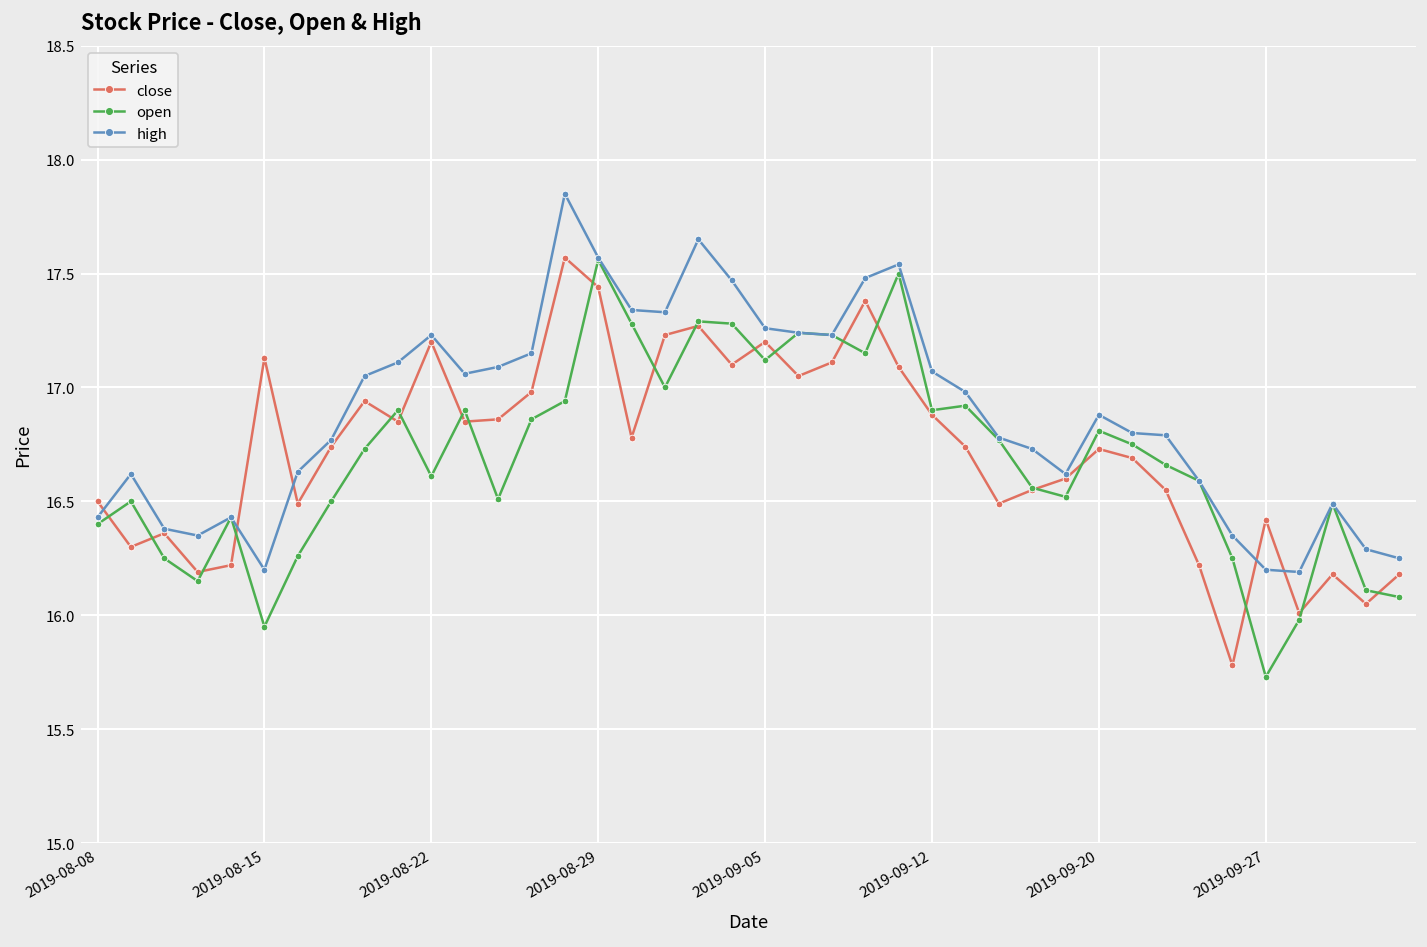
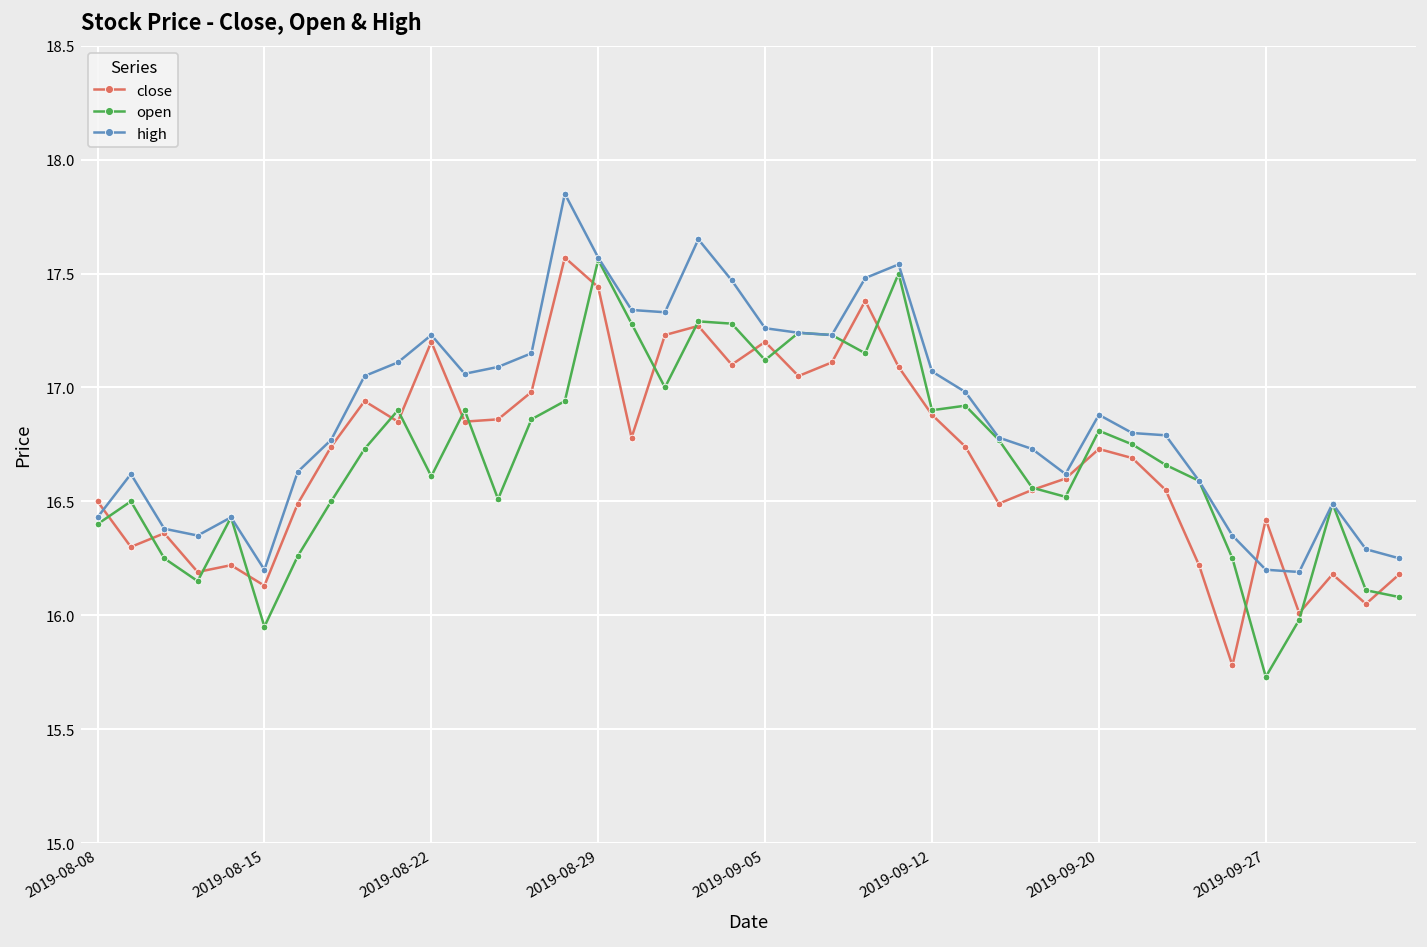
  {
    "close": {
      "2019-08-08": 16.50,
-     "2019-08-15": 17.13,
+     "2019-08-15": 16.13,
      "2019-08-22": 17.20,
      "2019-08-29": 17.44,
      "2019-09-05": 17.20,
      "2019-09-12": 16.88,
      "2019-09-20": 16.73,
      "2019-09-27": 16.42
    },
    "open": {
      "2019-08-08": 16.40,
      "2019-08-15": 15.95,
      "2019-08-22": 16.61,
      "2019-09-05": 17.12,
      "2019-09-12": 16.90,
      "2019-09-20": 16.81,
      "2019-09-27": 15.73
    },
    "high": {
      "2019-08-08": 16.43,
      "2019-08-15": 16.20,
      "2019-08-22": 17.23,
      "2019-09-05": 17.26,
      "2019-09-12": 17.07,
      "2019-09-20": 16.88,
      "2019-09-27": 16.20
    }
  }
